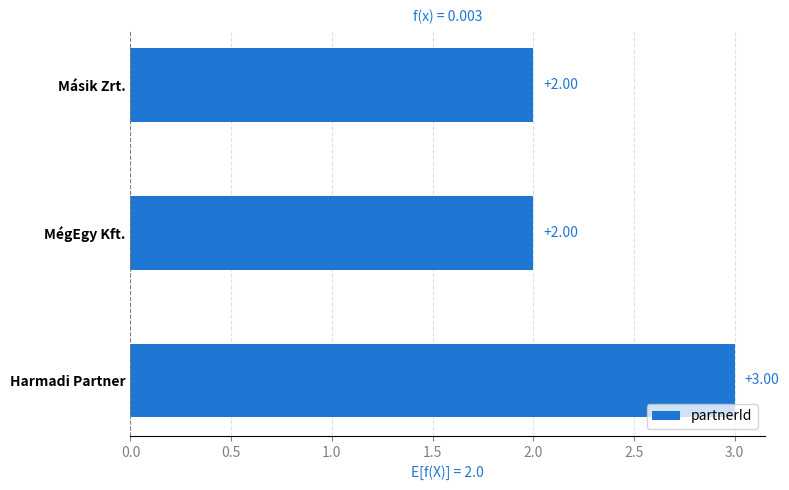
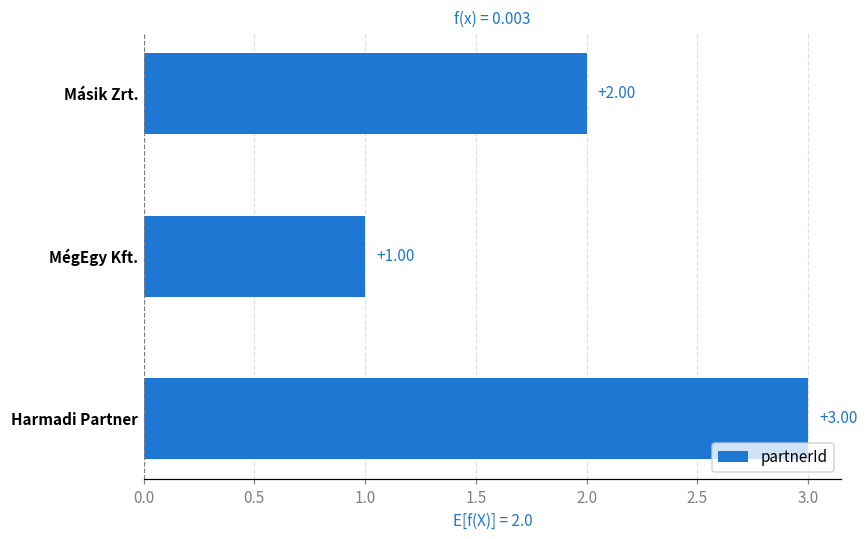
  {
    "Másik Zrt.": "+2.00",
-   "MégEgy Kft.": "+2.00",
+   "MégEgy Kft.": "+1.00",
    "Harmadi Partner": "+3.00"
  }
